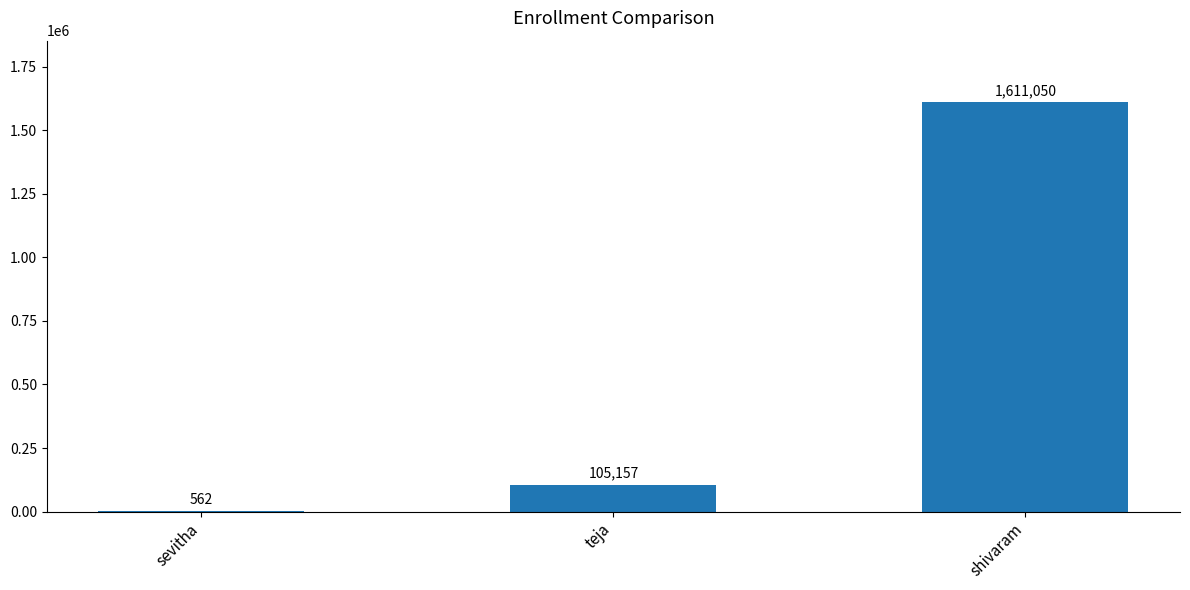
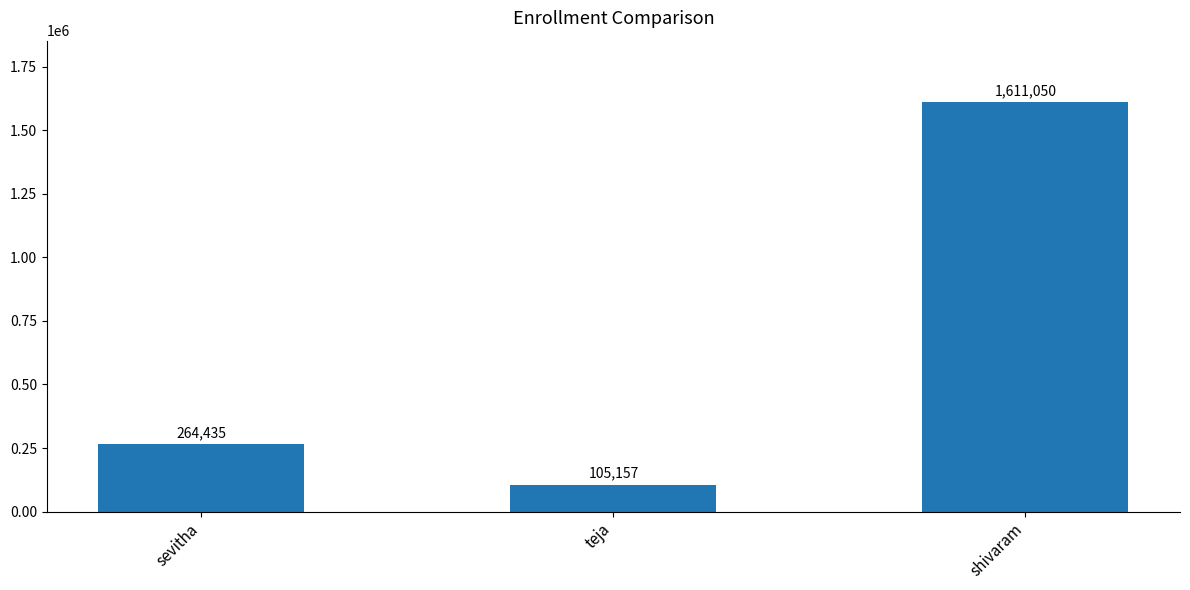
  {
-   "sevitha": "562",
+   "sevitha": "264,435",
    "teja": "105,157",
    "shivaram": "1,611,050"
  }
